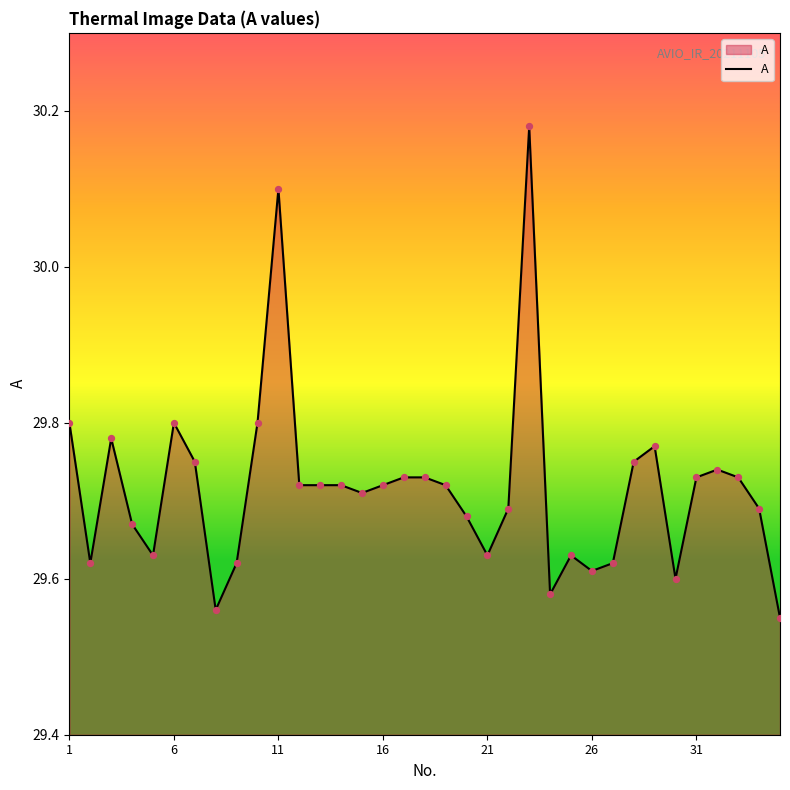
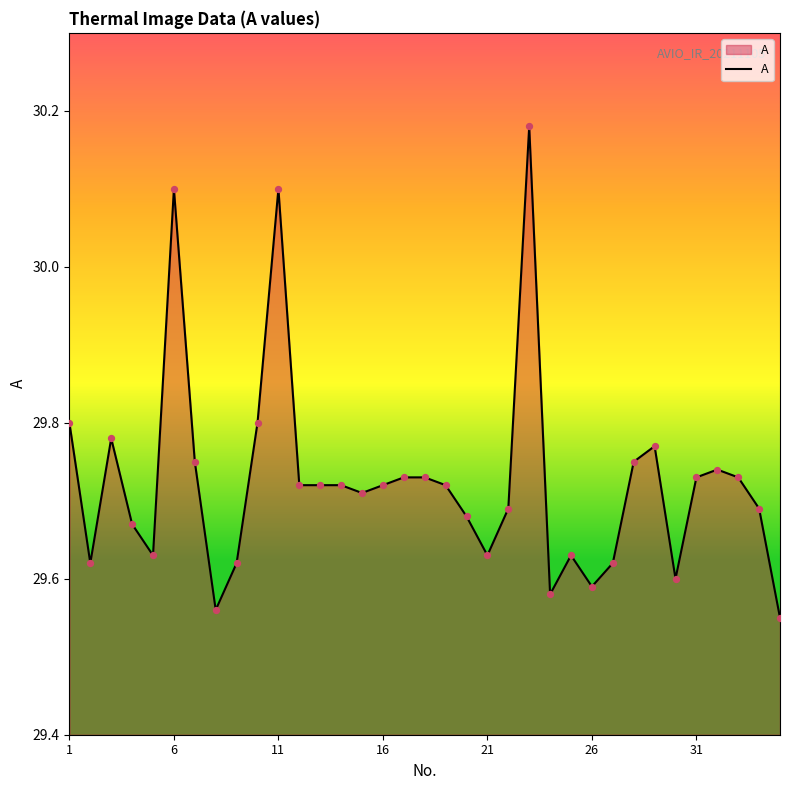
  {
    "1": 29.80,
-   "6": 29.8,
+   "6": 30.1,
    "11": 30.10,
    "16": 29.72,
    "21": 29.63,
-   "26": 29.61,
+   "26": 29.59,
    "31": 29.73
  }
